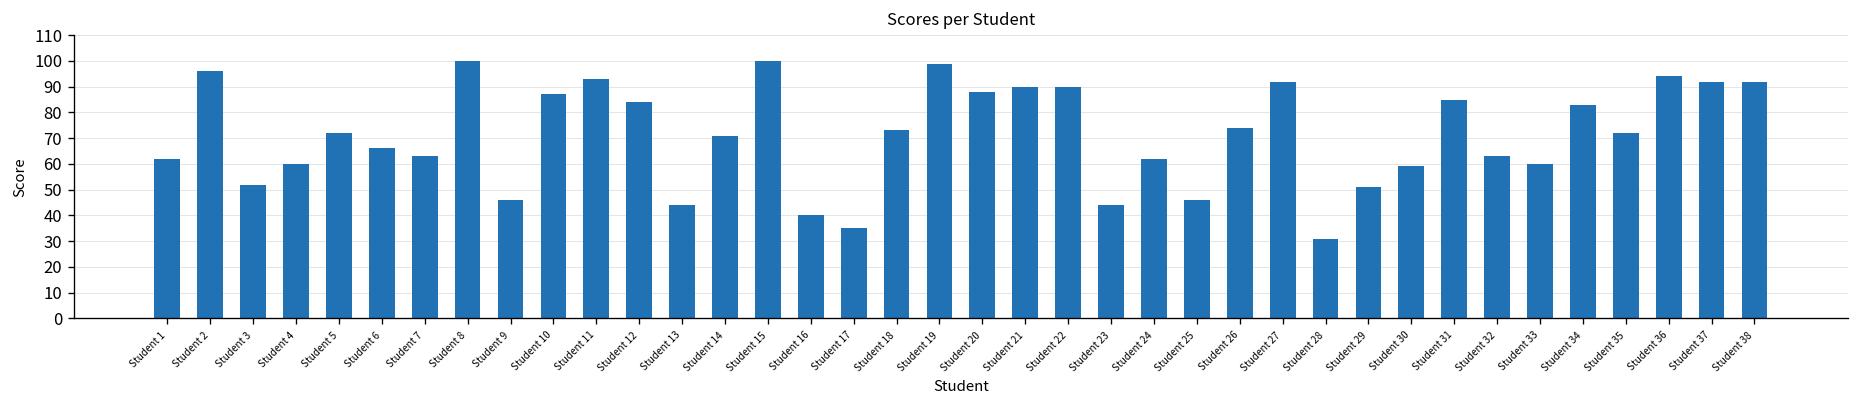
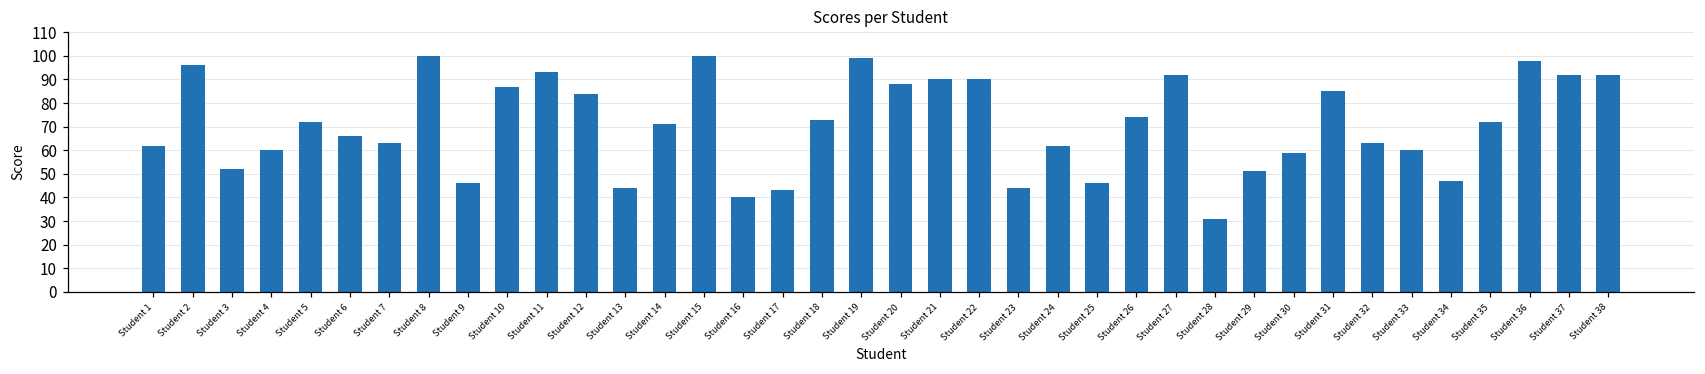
  {
    "Student 1": 62,
    "Student 2": 96,
    "Student 3": 52,
    "Student 4": 60,
    "Student 5": 72,
    "Student 6": 66,
    "Student 7": 63,
    "Student 8": 100,
    "Student 9": 46,
    "Student 10": 87,
    "Student 11": 93,
    "Student 12": 84,
    "Student 13": 44,
    "Student 14": 71,
    "Student 15": 100,
    "Student 16": 40,
-   "Student 17": 35,
+   "Student 17": 43,
    "Student 18": 73,
    "Student 19": 99,
    "Student 20": 88,
    "Student 21": 90,
    "Student 22": 90,
    "Student 23": 44,
    "Student 24": 62,
    "Student 25": 46,
    "Student 26": 74,
    "Student 27": 92,
    "Student 28": 31,
    "Student 29": 51,
    "Student 30": 59,
    "Student 31": 85,
    "Student 32": 63,
    "Student 33": 60,
-   "Student 34": 83,
+   "Student 34": 47,
    "Student 35": 72,
-   "Student 36": 94,
+   "Student 36": 98,
    "Student 37": 92,
    "Student 38": 92
  }
